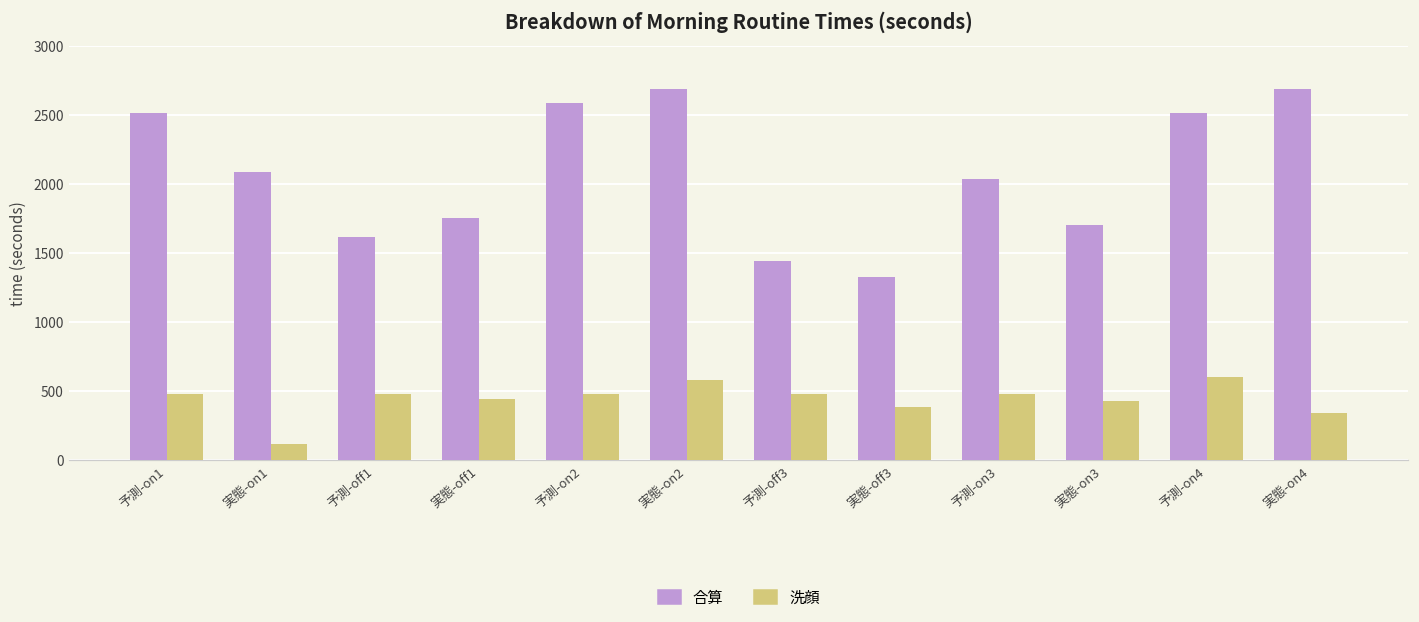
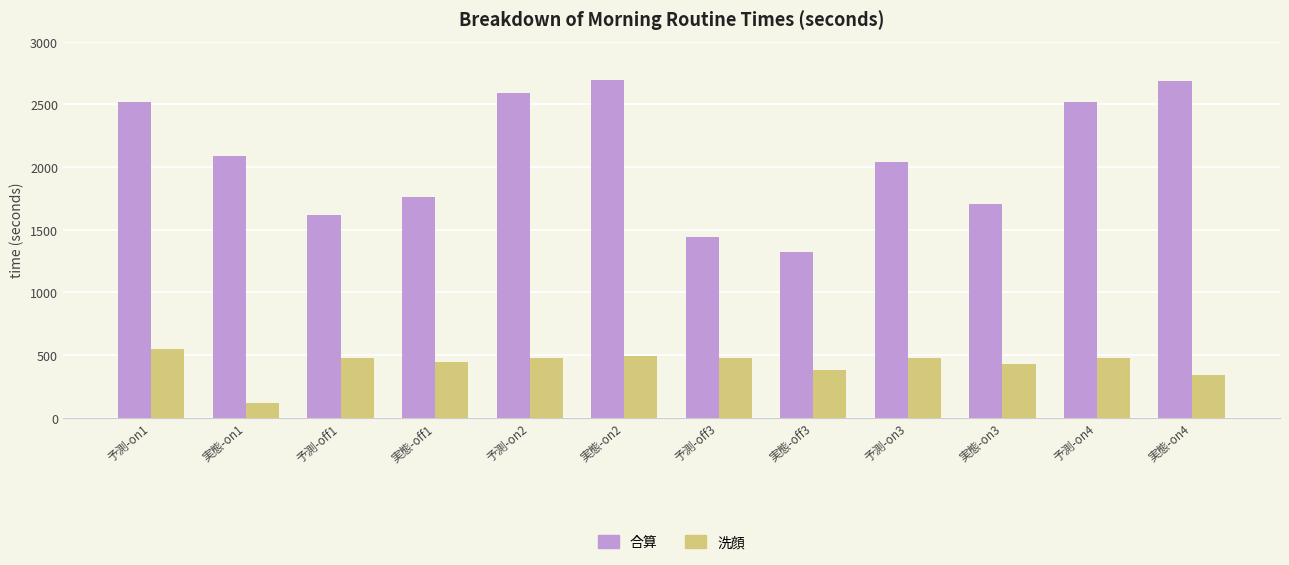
  {
    "合算": {
      "予測-on1": 2520,
      "実態-on1": 2090,
      "予測-off1": 1620,
      "実態-off1": 1760,
      "予測-on2": 2590,
      "実態-on2": 2690,
      "予測-off3": 1440,
      "実態-off3": 1330,
      "予測-on3": 2040,
      "実態-on3": 1710,
      "予測-on4": 2520,
      "実態-on4": 2690
    },
    "洗顔": {
-     "予測-on1": 480,
+     "予測-on1": 550,
      "実態-on1": 120,
      "予測-off1": 480,
      "実態-off1": 440,
      "予測-on2": 480,
-     "実態-on2": 580,
+     "実態-on2": 490,
      "予測-off3": 480,
      "実態-off3": 380,
      "予測-on3": 480,
      "実態-on3": 430,
-     "予測-on4": 600,
+     "予測-on4": 480,
      "実態-on4": 340
    }
  }
